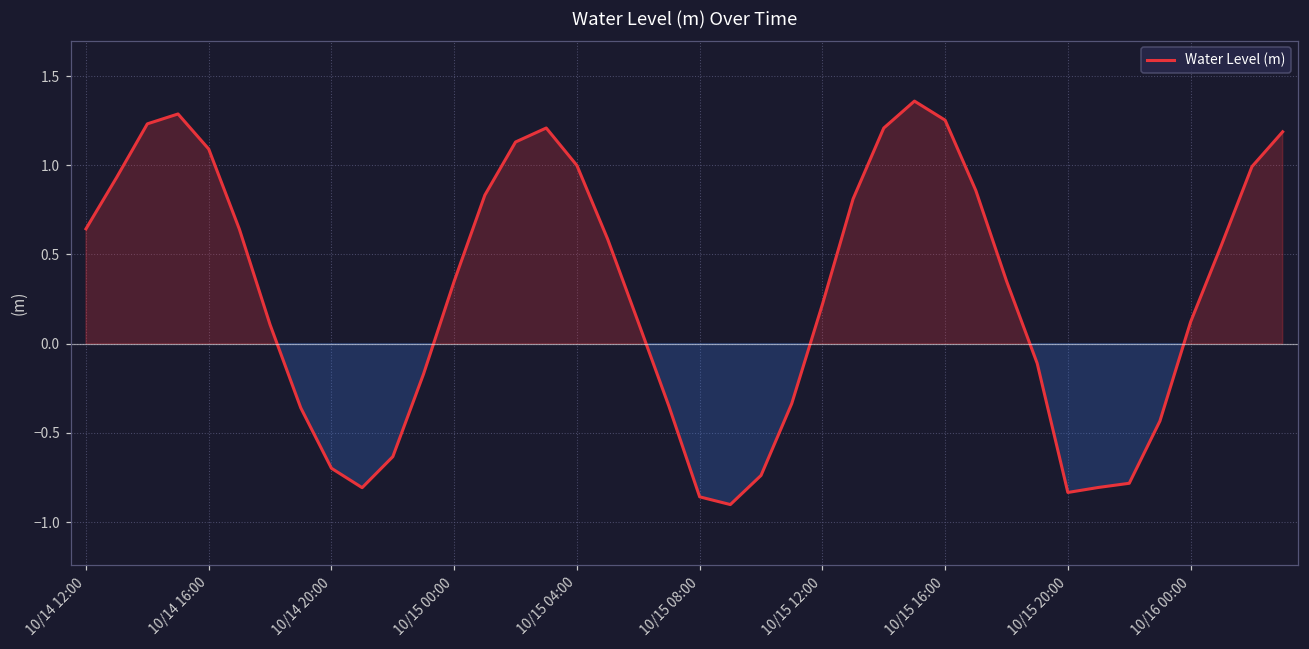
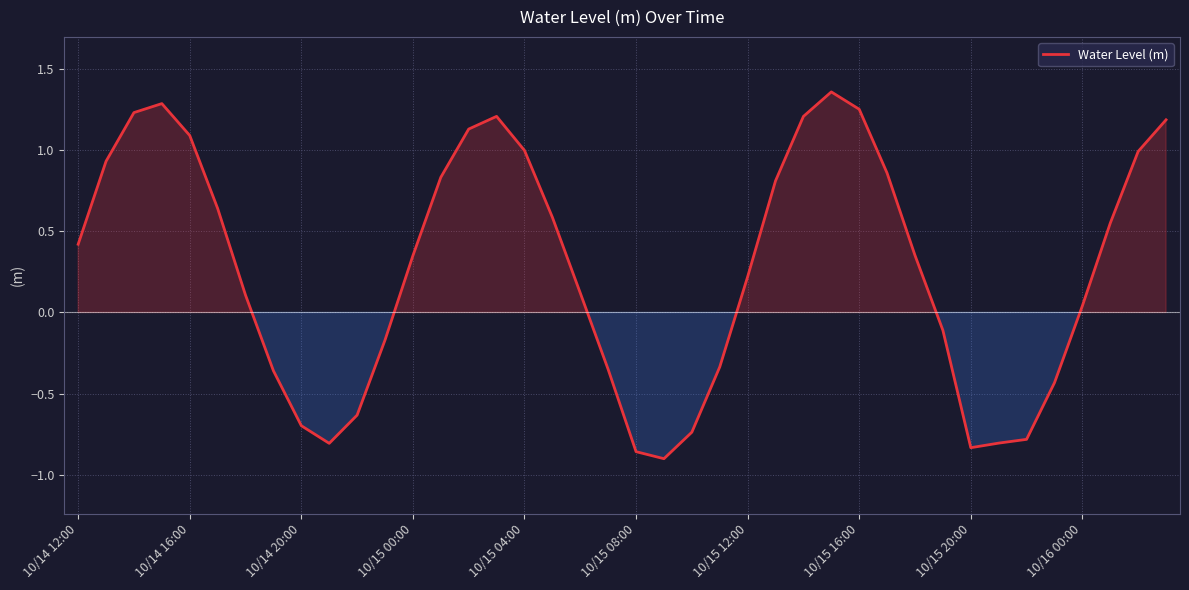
  {
-   "10/14 12:00": 0.64,
+   "10/14 12:00": 0.42,
    "10/14 16:00": 1.09,
    "10/14 20:00": -0.70,
    "10/15 00:00": 0.35,
    "10/15 04:00": 1.00,
    "10/15 08:00": -0.86,
    "10/15 12:00": 0.22,
    "10/15 16:00": 1.25,
    "10/15 20:00": -0.83,
-   "10/16 00:00": 0.12
+   "10/16 00:00": 0.04
  }
